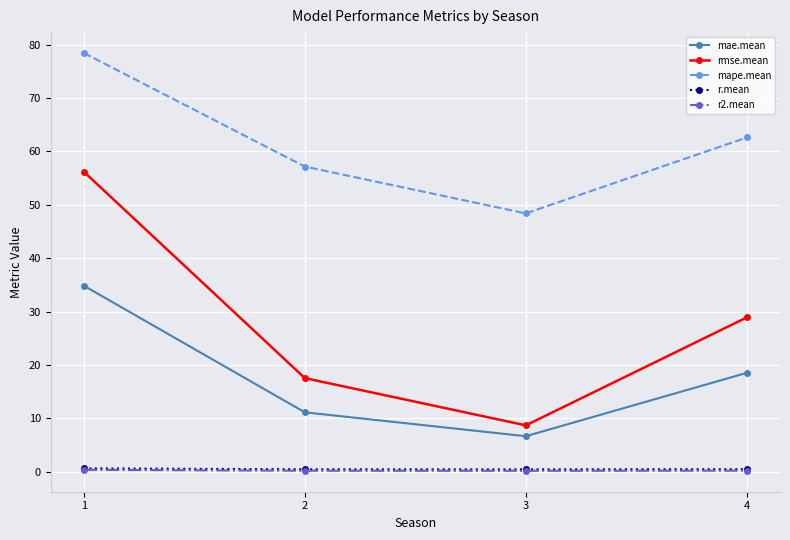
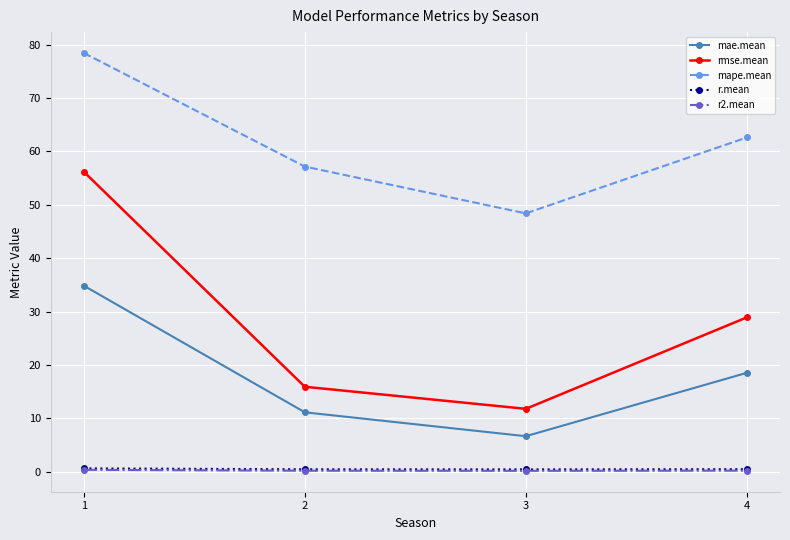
  {
    "rmse.mean": {
      "1": 56,
-     "2": 18,
-     "3": 9,
+     "2": 16,
+     "3": 12,
      "4": 29
    },
    "mape.mean": {
      "1": 78,
      "2": 57,
      "3": 48,
      "4": 63
    }
  }
